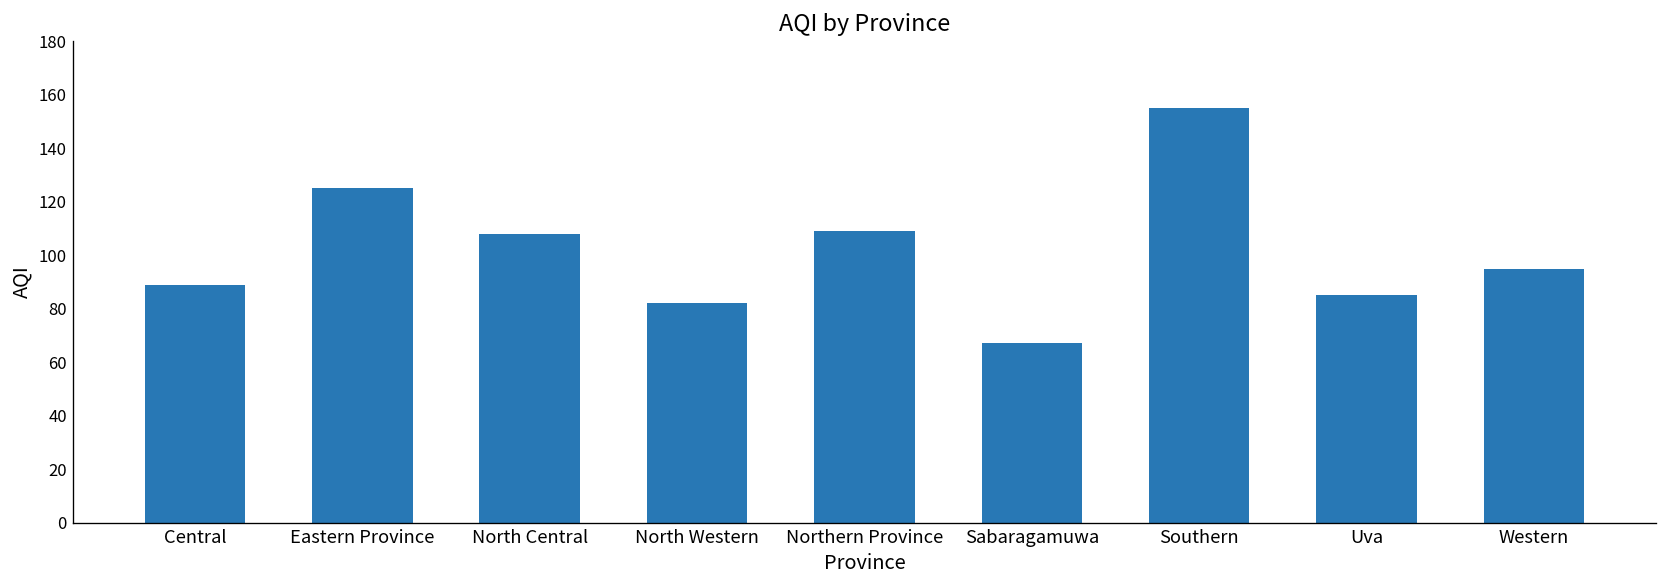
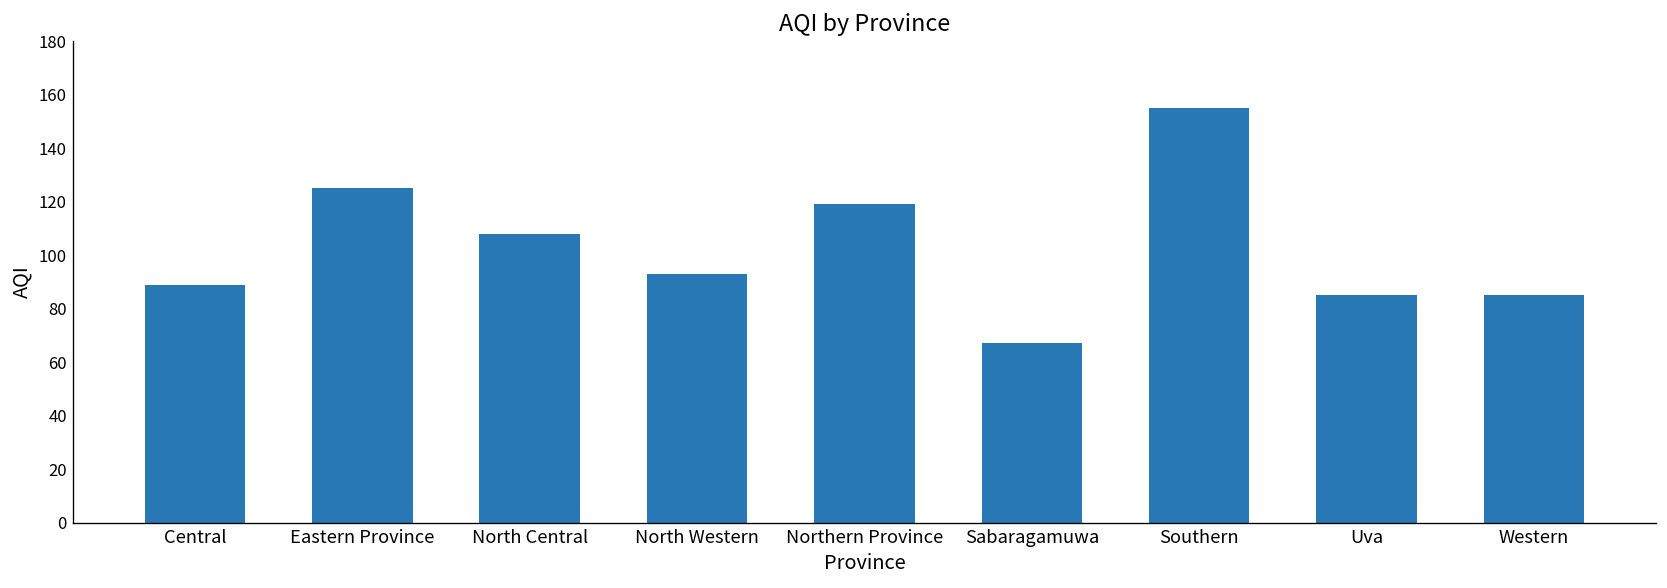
  {
    "Central": 89,
    "Eastern Province": 125,
    "North Central": 108,
-   "North Western": 82,
-   "Northern Province": 109,
+   "North Western": 93,
+   "Northern Province": 119,
    "Sabaragamuwa": 67,
    "Southern": 155,
    "Uva": 85,
-   "Western": 95
+   "Western": 85
  }
